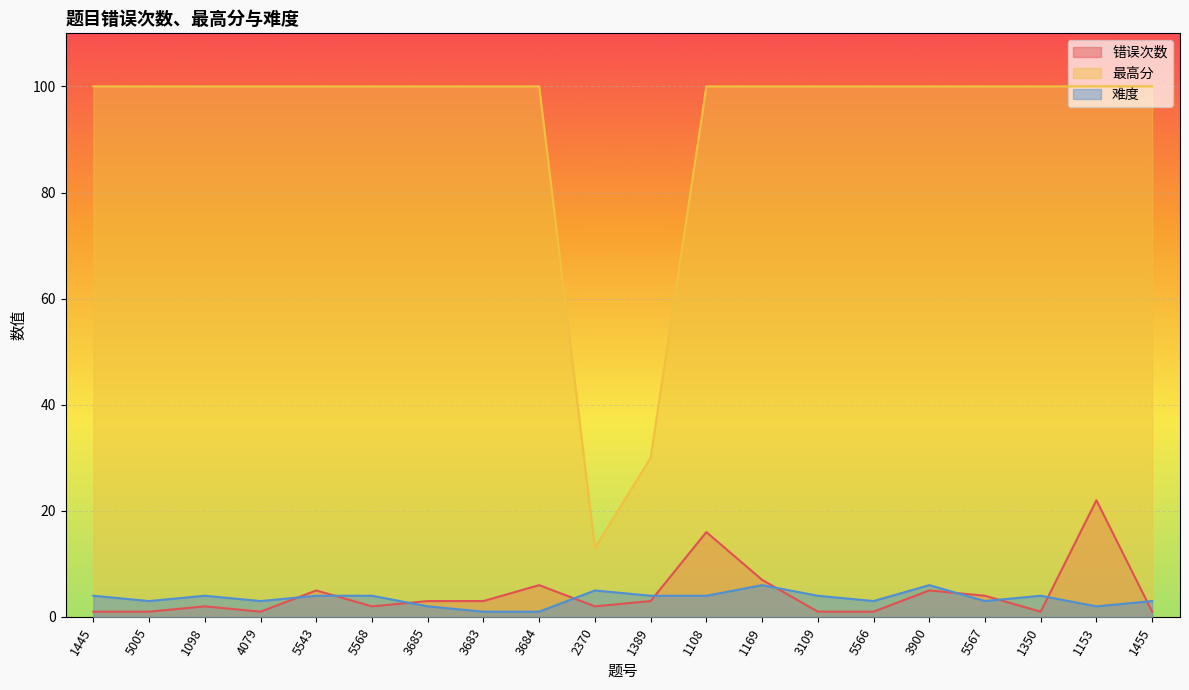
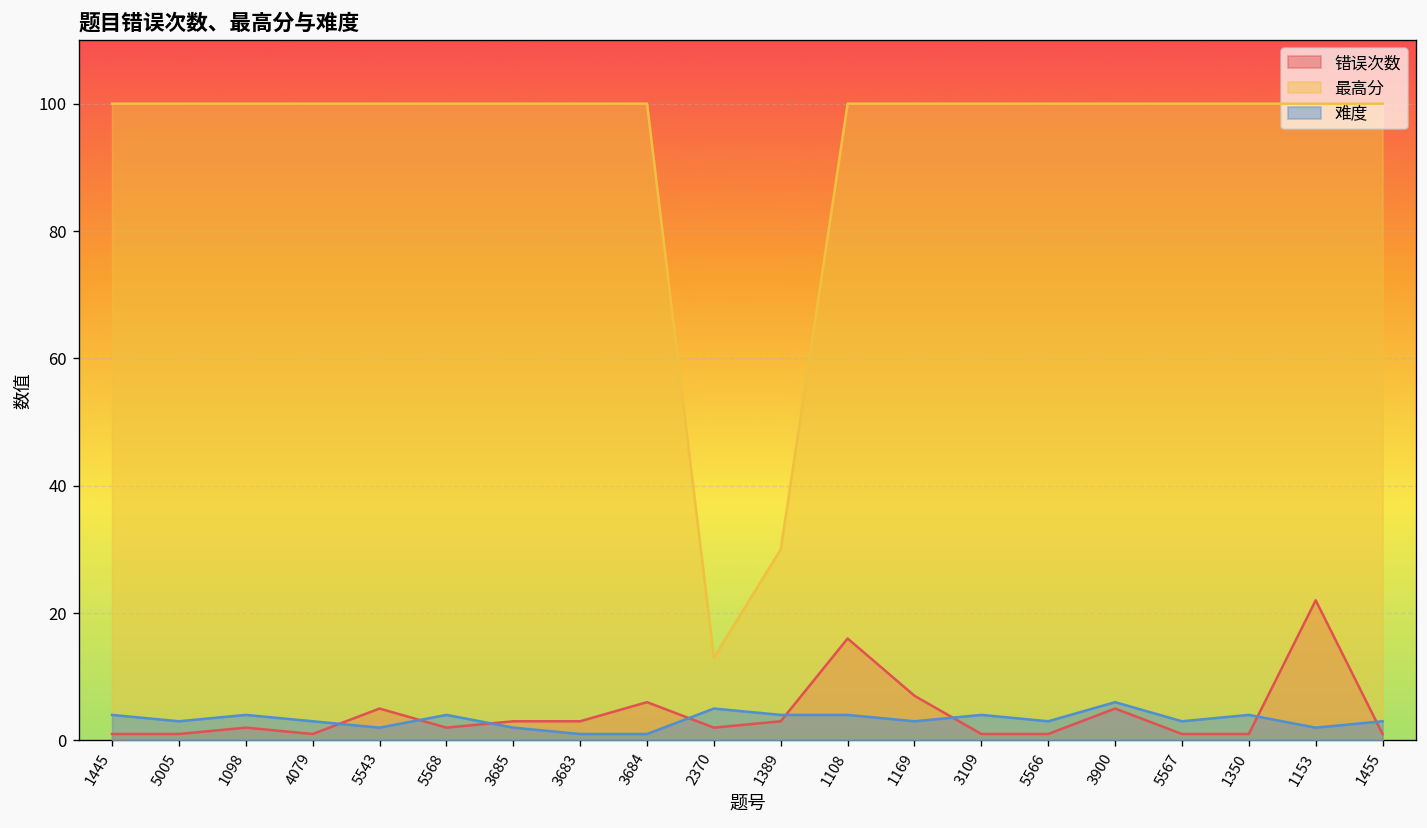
  {
    "错误次数": {
      "1445": 1,
      "5005": 1,
      "1098": 2,
      "4079": 1,
      "5543": 5,
      "5568": 2,
      "3685": 3,
      "3683": 3,
      "3684": 6,
      "2370": 2,
      "1389": 3,
      "1108": 16,
      "1169": 7,
      "3109": 1,
      "5566": 1,
      "3900": 5,
-     "5567": 4,
+     "5567": 1,
      "1350": 1,
      "1153": 22,
      "1455": 1
    },
    "最高分": {
      "1445": 100,
      "5005": 100,
      "1098": 100,
      "4079": 100,
      "5543": 100,
      "5568": 100,
      "3685": 100,
      "3683": 100,
      "3684": 100,
      "2370": 13,
      "1389": 30,
      "1108": 100,
      "1169": 100,
      "3109": 100,
      "5566": 100,
      "3900": 100,
      "5567": 100,
      "1350": 100
    },
    "难度": {
      "1445": 4,
      "5005": 3,
      "1098": 4,
      "4079": 3,
-     "5543": 4,
+     "5543": 2,
      "5568": 4,
      "3685": 2,
      "3683": 1,
      "3684": 1,
      "2370": 5,
      "1389": 4,
      "1108": 4,
-     "1169": 6,
+     "1169": 3,
      "3109": 4,
      "5566": 3,
      "3900": 6,
      "5567": 3,
      "1350": 4,
      "1153": 2,
      "1455": 3
    }
  }
